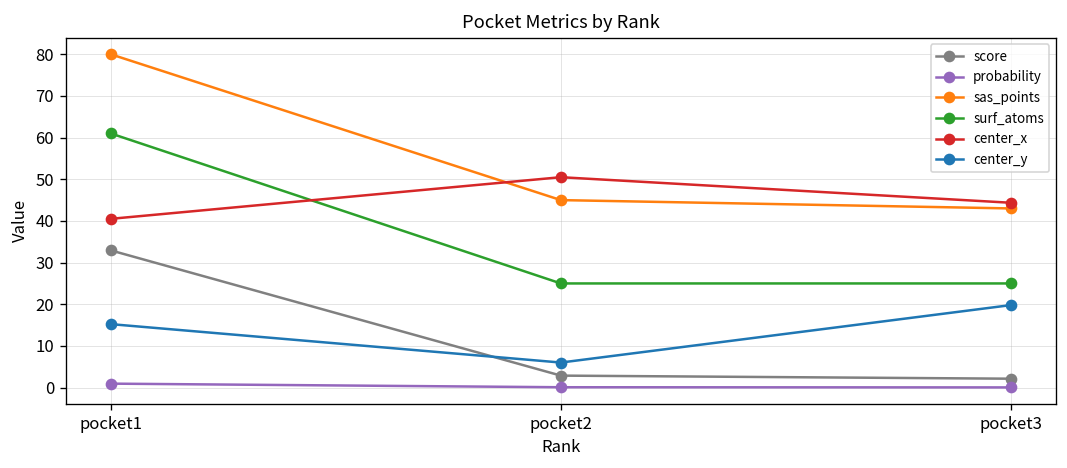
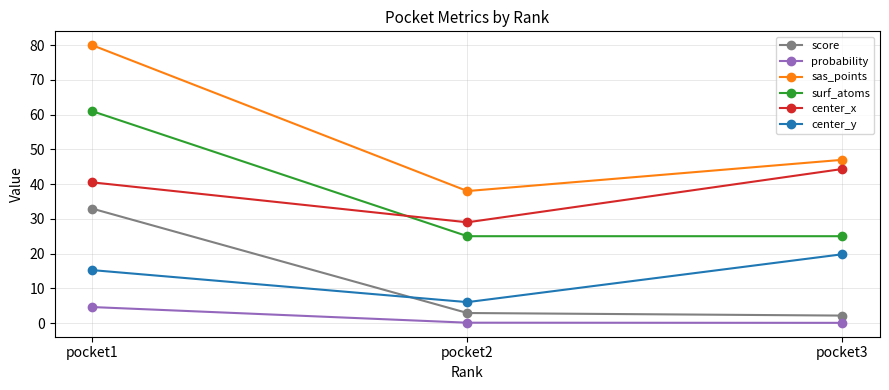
  {
    "score": {
      "pocket1": 33,
      "pocket2": 3,
      "pocket3": 2
    },
    "probability": {
-     "pocket1": 1,
+     "pocket1": 5,
      "pocket2": 0,
      "pocket3": 0
    },
    "sas_points": {
      "pocket1": 80,
-     "pocket2": 45,
-     "pocket3": 43
+     "pocket2": 38,
+     "pocket3": 47
    },
    "surf_atoms": {
      "pocket1": 61,
      "pocket2": 25,
      "pocket3": 25
    },
    "center_x": {
      "pocket1": 41,
-     "pocket2": 50,
+     "pocket2": 29,
      "pocket3": 44
    },
    "center_y": {
      "pocket1": 15,
      "pocket2": 6,
      "pocket3": 20
    }
  }
